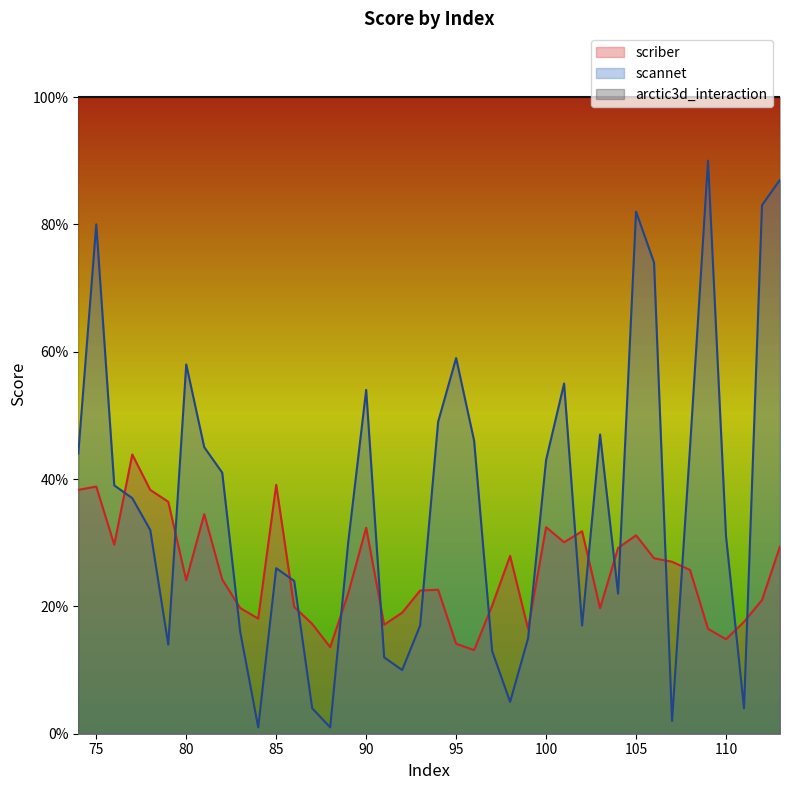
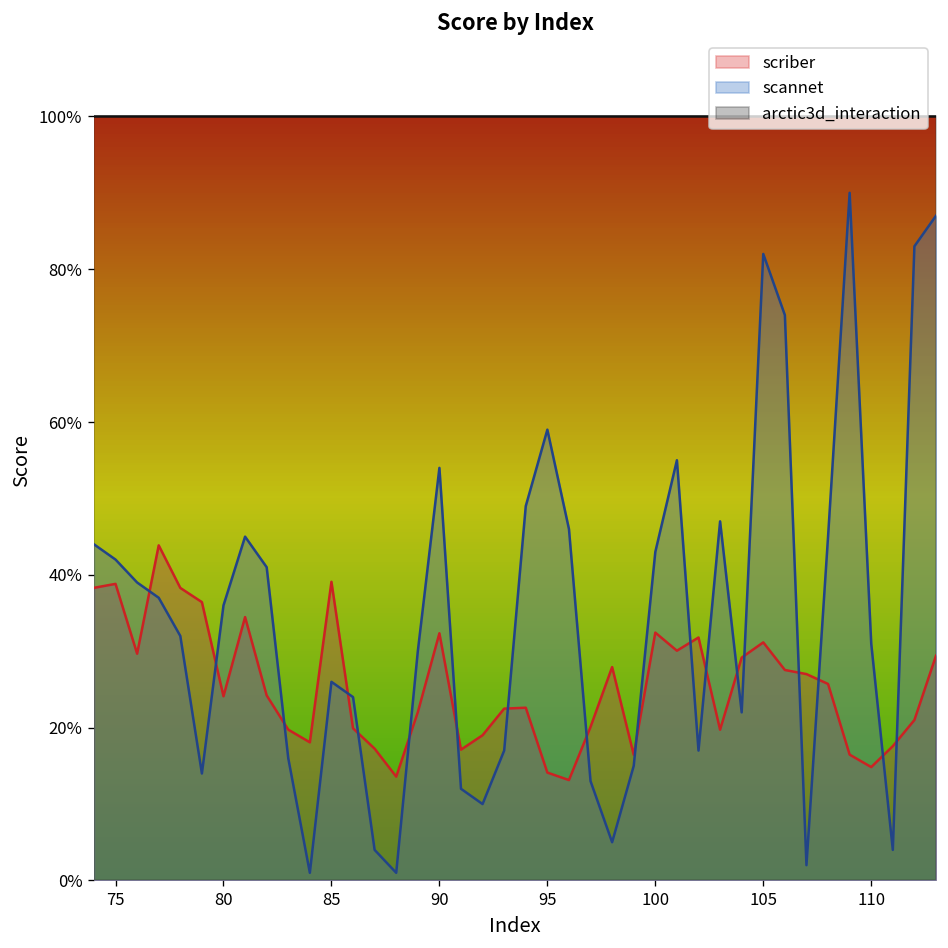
  {
    "scriber": {
      "75": "39%",
      "80": "24%",
      "85": "39%",
      "90": "32%",
      "95": "14%",
      "100": "32%",
      "105": "31%",
      "110": "15%"
    },
    "scannet": {
-     "75": "80%",
-     "80": "58%",
+     "75": "42%",
+     "80": "36%",
      "85": "26%",
      "90": "54%",
      "95": "59%",
      "100": "43%",
      "105": "82%",
      "110": "31%"
    },
    "arctic3d_interaction": {
      "75": "100%",
      "80": "100%",
      "85": "100%",
      "90": "100%",
      "95": "100%",
      "100": "100%"
    }
  }
